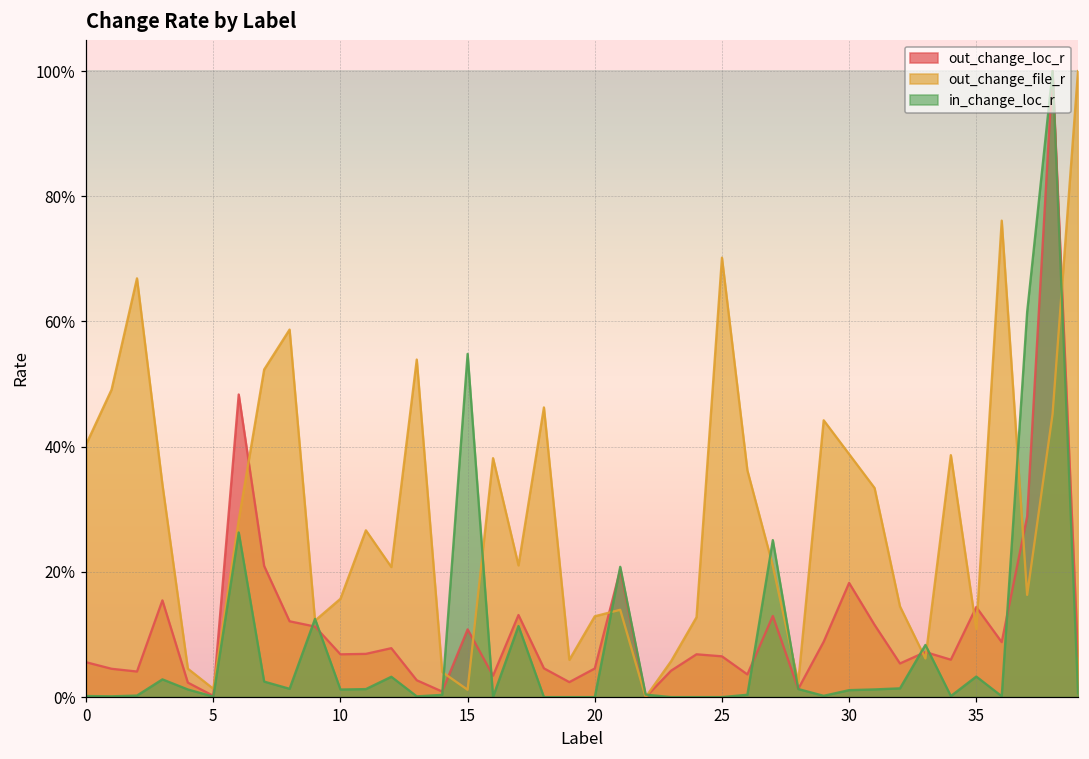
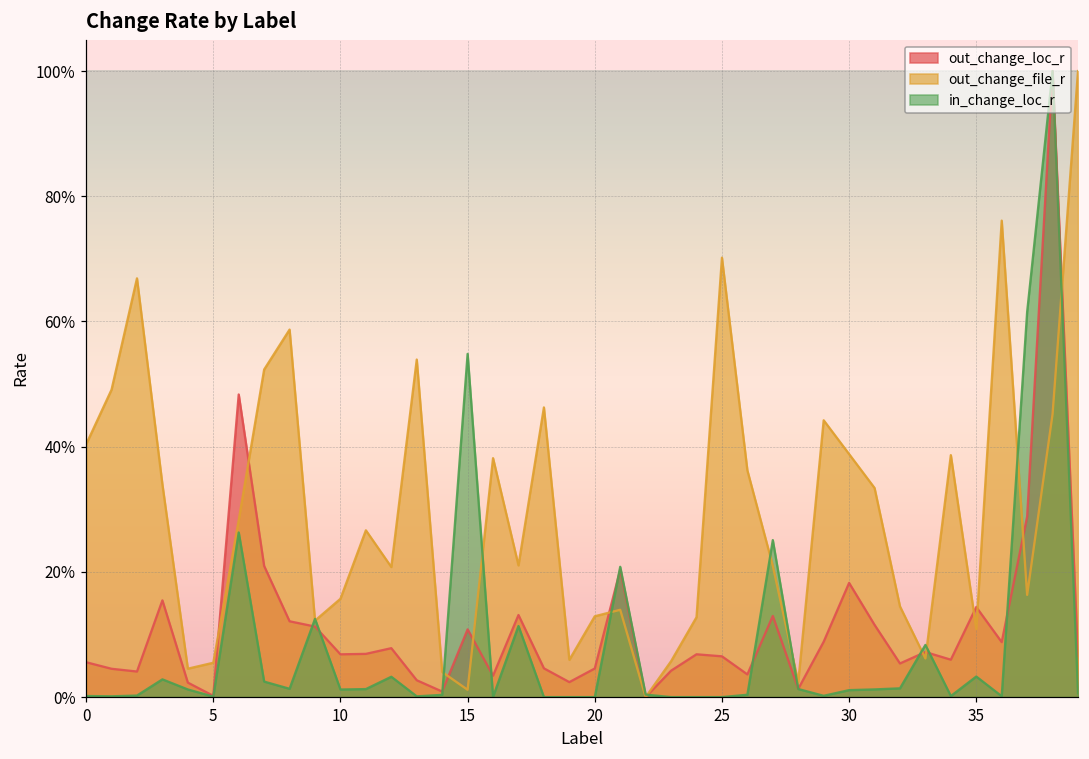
  {
    "out_change_loc_r": {
      "0": "6%",
      "10": "7%",
      "15": "11%",
      "20": "5%",
      "25": "7%",
      "30": "18%",
      "35": "14%"
    },
    "out_change_file_r": {
      "0": "40%",
-     "5": "1%",
+     "5": "5%",
      "10": "16%",
      "15": "1%",
      "20": "13%",
      "25": "70%",
      "30": "39%",
      "35": "11%"
    },
    "in_change_loc_r": {
      "0": "0%",
      "10": "1%",
      "15": "55%",
      "20": "0%",
      "25": "0%",
      "30": "1%",
      "35": "3%"
    }
  }
